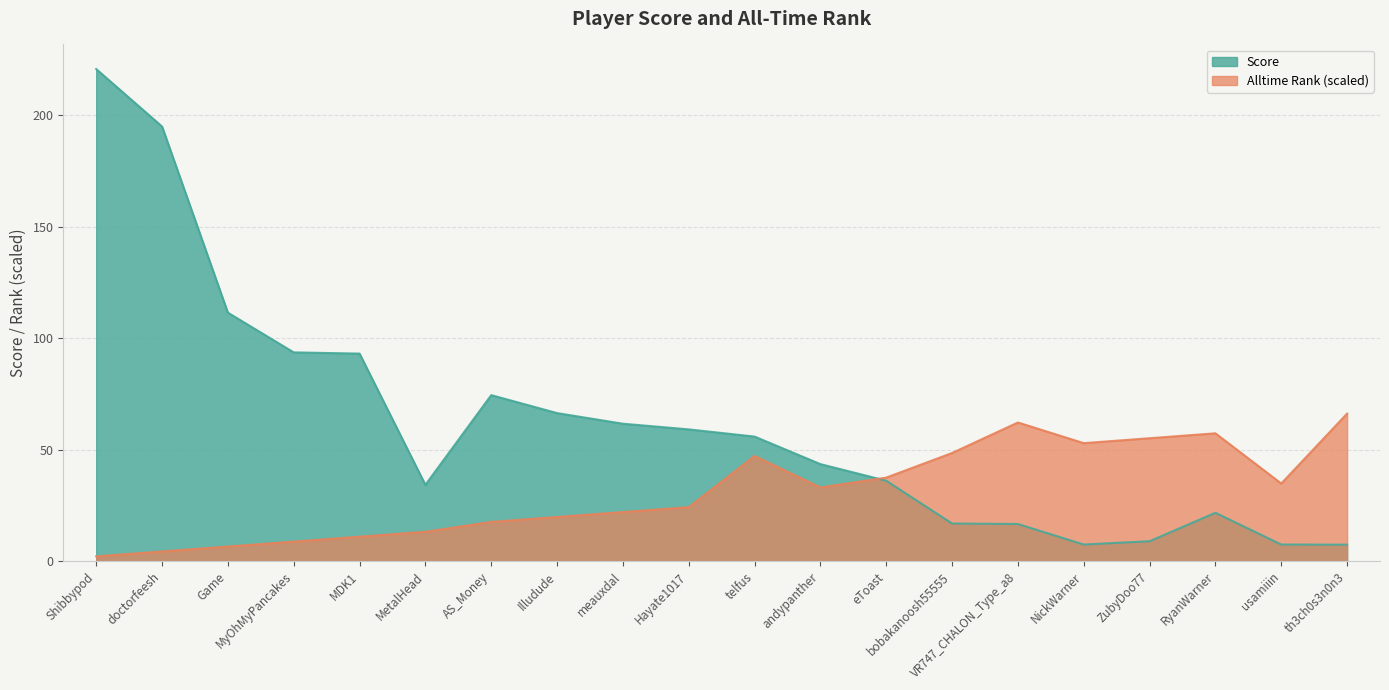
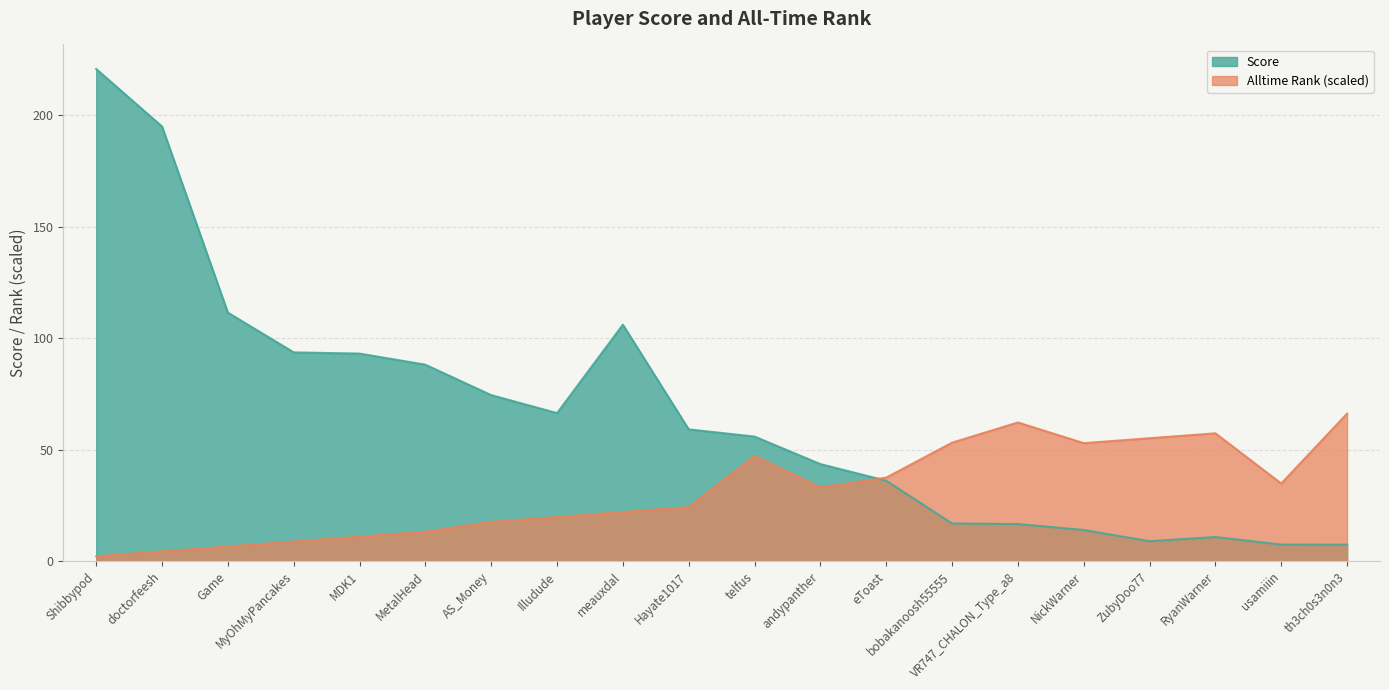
  {
    "Score": {
      "Shibbypod": 221,
      "doctorfeesh": 195,
      "Game": 112,
      "MyOhMyPancakes": 94,
      "MDK1": 93,
-     "MetalHead": 34,
+     "MetalHead": 88,
      "AS_Money": 75,
      "Illudude": 66,
-     "meauxdal": 62,
+     "meauxdal": 106,
      "Hayate1017": 59,
      "telfus": 56,
      "andypanther": 44,
      "eToast": 36,
      "bobakanoosh55555": 17,
      "VR747_CHALON_Type_a8": 17,
-     "NickWarner": 8,
+     "NickWarner": 14,
      "ZubyDoo77": 9,
-     "RyanWarner": 22,
+     "RyanWarner": 11,
      "usamiiin": 8,
      "th3ch0s3n0n3": 7
    },
    "Alltime Rank (scaled)": {
      "Shibbypod": 2,
      "doctorfeesh": 4,
      "Game": 7,
      "MyOhMyPancakes": 9,
      "MDK1": 11,
      "MetalHead": 13,
      "AS_Money": 18,
      "Illudude": 20,
      "meauxdal": 22,
      "Hayate1017": 24,
      "telfus": 47,
      "andypanther": 33,
      "eToast": 38,
-     "bobakanoosh55555": 49,
+     "bobakanoosh55555": 53,
      "VR747_CHALON_Type_a8": 62,
      "NickWarner": 53,
      "ZubyDoo77": 55,
      "RyanWarner": 57,
      "usamiiin": 35,
      "th3ch0s3n0n3": 66
    }
  }
